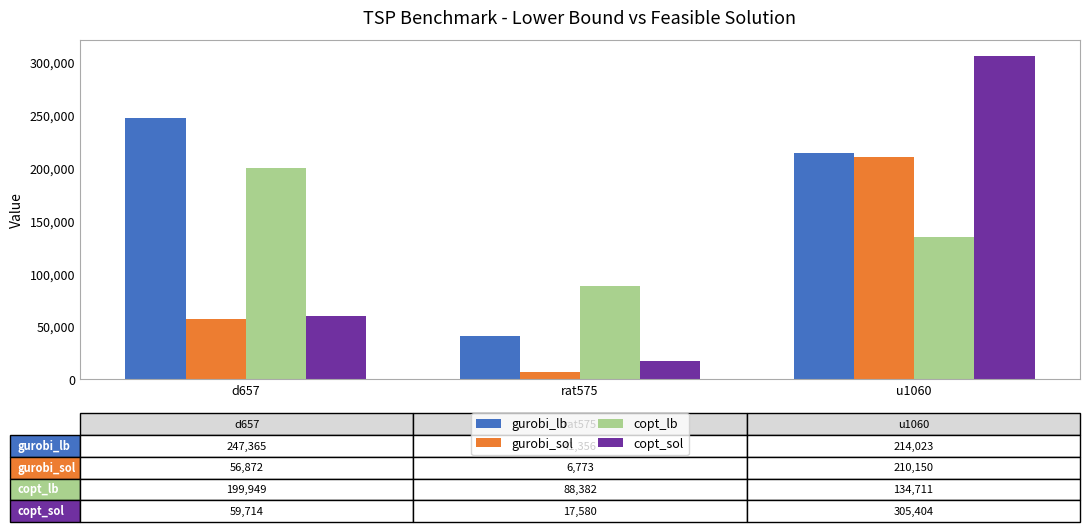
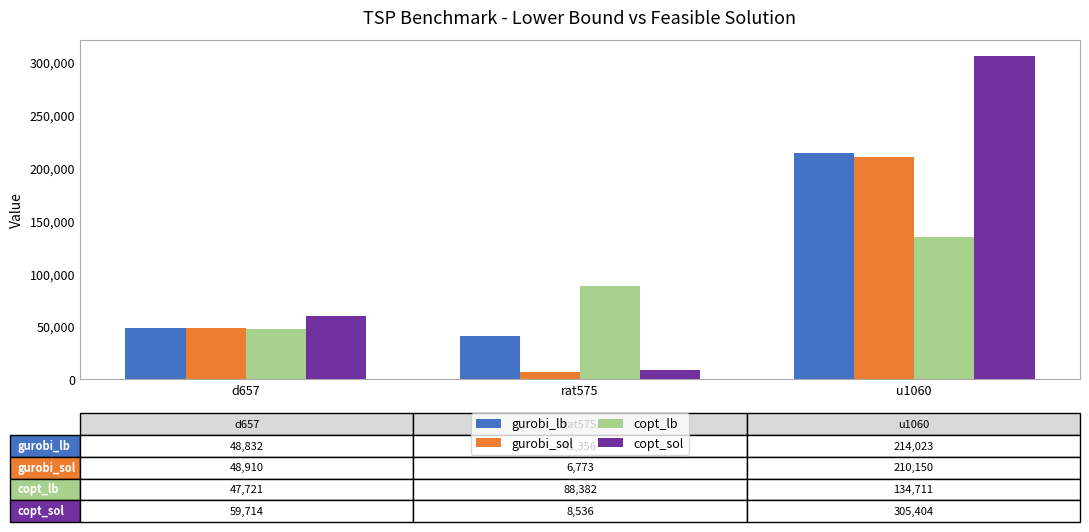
  {
    "gurobi_lb": {
-     "d657": "247,365"
+     "d657": "48,832"
    },
    "gurobi_sol": {
-     "d657": "56,872"
+     "d657": "48,910"
    },
    "copt_lb": {
-     "d657": "199,949"
+     "d657": "47,721"
    },
    "copt_sol": {
-     "rat575": "17,580"
+     "rat575": "8,536"
    }
  }
